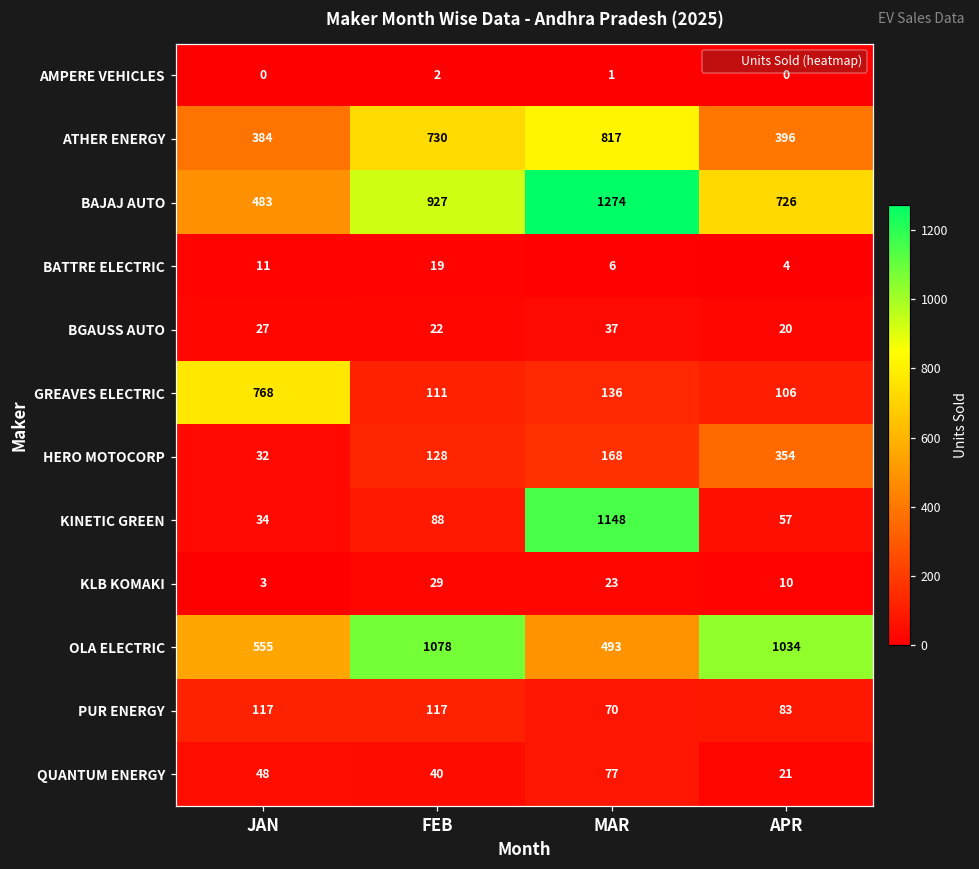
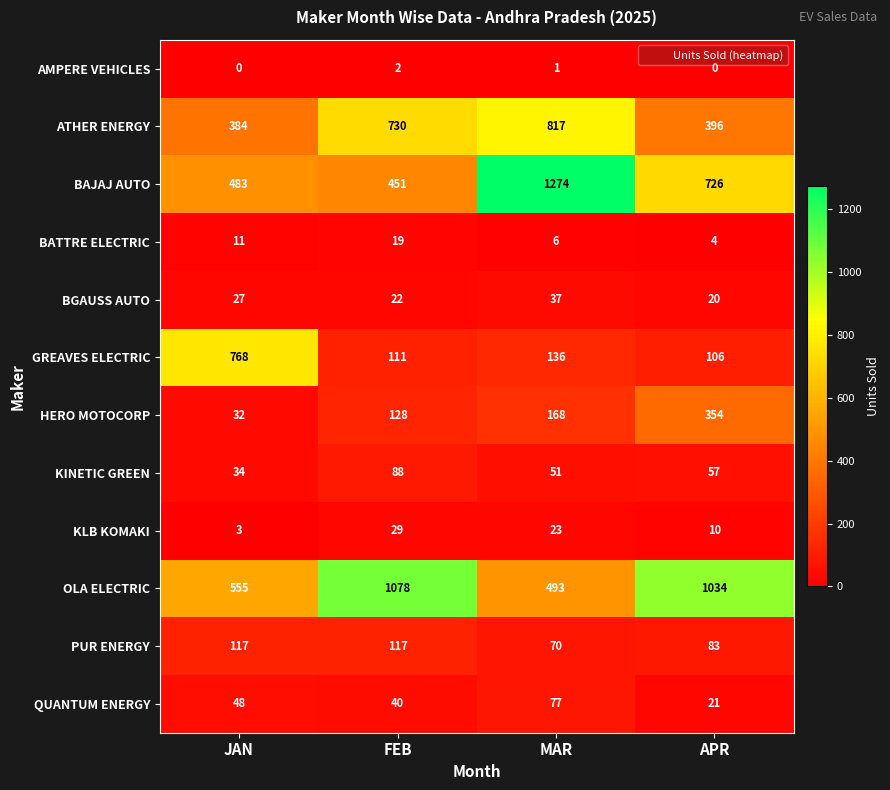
  {
    "AMPERE VEHICLES": {
      "JAN": 0,
      "FEB": 2,
      "MAR": 1
    },
    "ATHER ENERGY": {
      "JAN": 384,
      "FEB": 730,
      "MAR": 817,
      "APR": 396
    },
    "BAJAJ AUTO": {
      "JAN": 483,
-     "FEB": 927,
+     "FEB": 451,
      "MAR": 1274,
      "APR": 726
    },
    "BATTRE ELECTRIC": {
      "JAN": 11,
      "FEB": 19,
      "MAR": 6,
      "APR": 4
    },
    "BGAUSS AUTO": {
      "JAN": 27,
      "FEB": 22,
      "MAR": 37,
      "APR": 20
    },
    "GREAVES ELECTRIC": {
      "JAN": 768,
      "FEB": 111,
      "MAR": 136,
      "APR": 106
    },
    "HERO MOTOCORP": {
      "JAN": 32,
      "FEB": 128,
      "MAR": 168,
      "APR": 354
    },
    "KINETIC GREEN": {
      "JAN": 34,
      "FEB": 88,
-     "MAR": 1148,
+     "MAR": 51,
      "APR": 57
    },
    "KLB KOMAKI": {
      "JAN": 3,
      "FEB": 29,
      "MAR": 23,
      "APR": 10
    },
    "OLA ELECTRIC": {
      "JAN": 555,
      "FEB": 1078,
      "MAR": 493,
      "APR": 1034
    },
    "PUR ENERGY": {
      "JAN": 117,
      "FEB": 117,
      "MAR": 70,
      "APR": 83
    },
    "QUANTUM ENERGY": {
      "JAN": 48,
      "FEB": 40,
      "MAR": 77,
      "APR": 21
    }
  }
